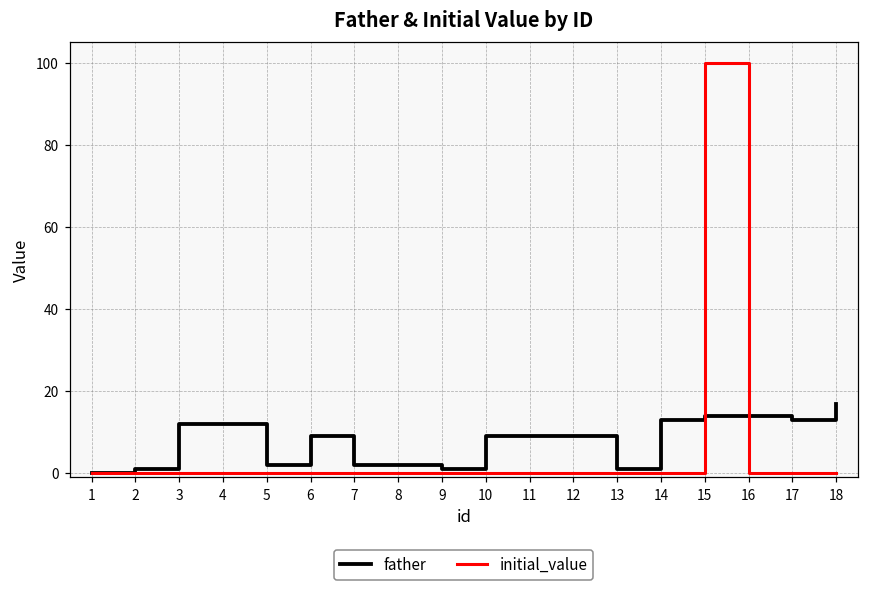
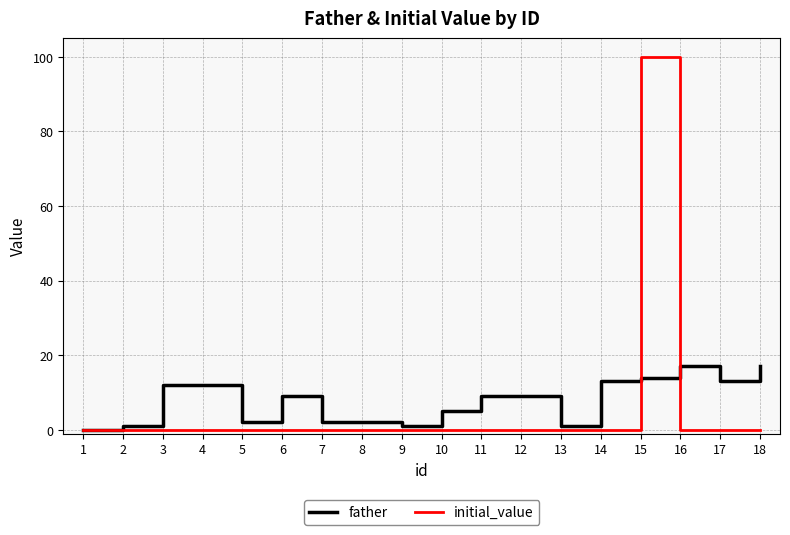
  {
    "father": {
      "2": 1,
      "3": 12,
      "4": 12,
      "5": 2,
      "6": 9,
      "7": 2,
      "8": 2,
      "9": 1,
-     "10": 9,
+     "10": 5,
      "11": 9,
      "12": 9,
      "13": 1,
      "14": 13,
      "15": 14,
-     "16": 14,
+     "16": 17,
      "17": 13,
      "18": 17
    },
    "initial_value": {
      "2": 0,
      "3": 0,
      "4": 0,
      "5": 0,
      "6": 0,
      "7": 0,
      "8": 0,
      "9": 0,
      "10": 0,
      "11": 0,
      "12": 0,
      "13": 0,
      "14": 0,
      "15": 100,
      "16": 0,
      "17": 0,
      "18": 0
    }
  }
